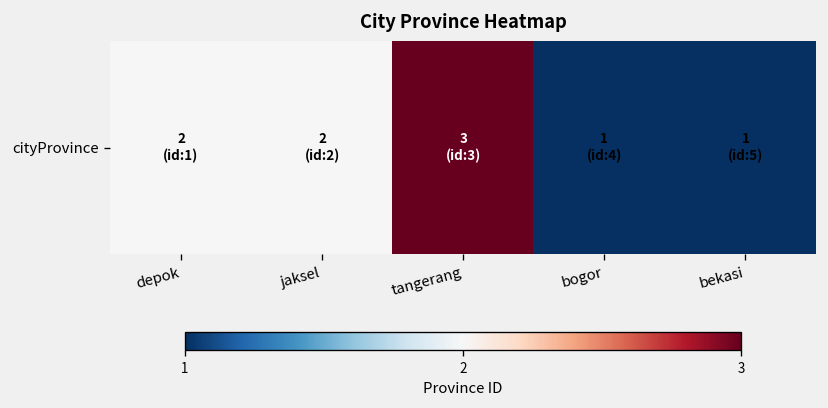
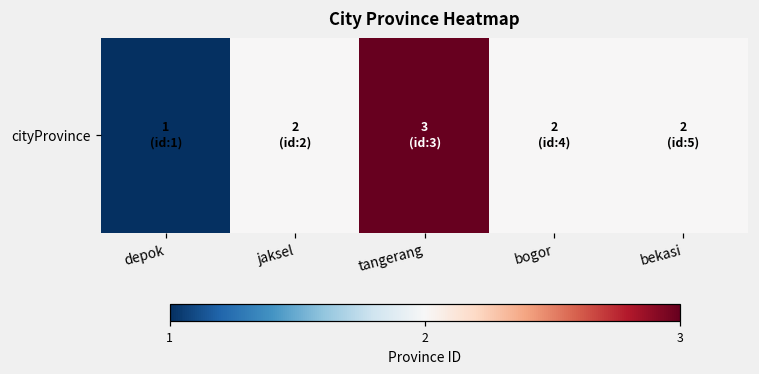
  {
    "cityProvince": {
-     "depok": 2,
-     "bogor": 1,
-     "bekasi": 1
+     "depok": 1,
+     "bogor": 2,
+     "bekasi": 2
    }
  }
